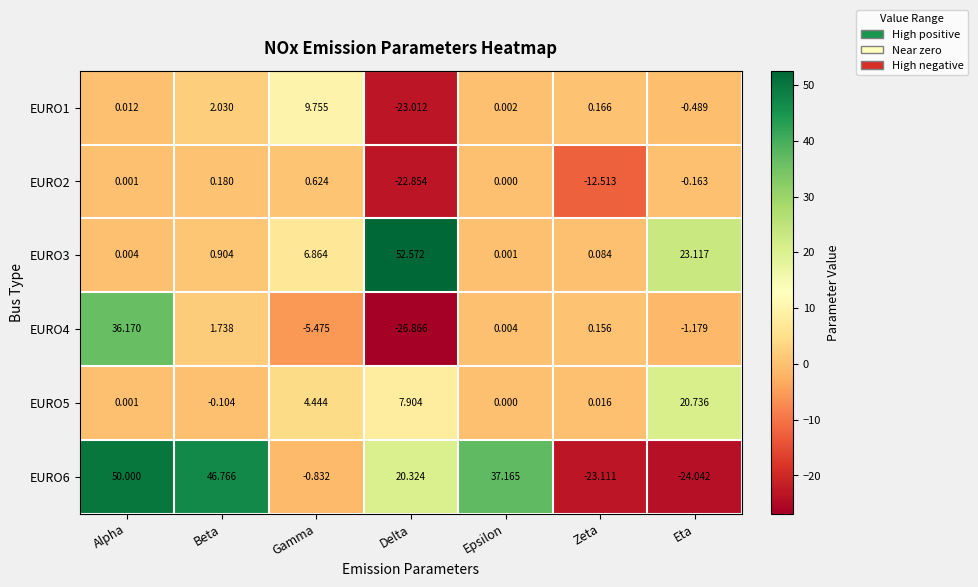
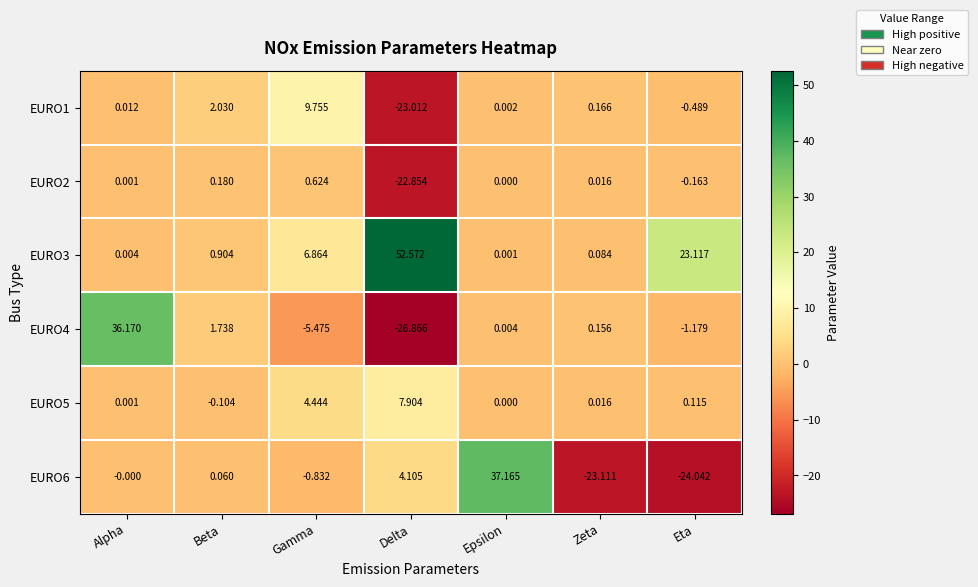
  {
    "EURO1": {
      "Alpha": 0.012,
      "Beta": 2.030,
      "Gamma": 9.755,
      "Delta": -23.012,
      "Epsilon": 0.002,
      "Zeta": 0.166,
      "Eta": -0.489
    },
    "EURO2": {
      "Alpha": 0.001,
      "Beta": 0.180,
      "Gamma": 0.624,
      "Delta": -22.854,
      "Epsilon": 0.000,
-     "Zeta": -12.513,
+     "Zeta": 0.016,
      "Eta": -0.163
    },
    "EURO3": {
      "Alpha": 0.004,
      "Beta": 0.904,
      "Gamma": 6.864,
      "Delta": 52.572,
      "Epsilon": 0.001,
      "Zeta": 0.084,
      "Eta": 23.117
    },
    "EURO4": {
      "Alpha": 36.170,
      "Beta": 1.738,
      "Gamma": -5.475,
      "Delta": -26.866,
      "Epsilon": 0.004,
      "Zeta": 0.156,
      "Eta": -1.179
    },
    "EURO5": {
      "Alpha": 0.001,
      "Beta": -0.104,
      "Gamma": 4.444,
      "Delta": 7.904,
      "Epsilon": 0.000,
      "Zeta": 0.016,
-     "Eta": 20.736
+     "Eta": 0.115
    },
    "EURO6": {
-     "Alpha": 50.000,
-     "Beta": 46.766,
+     "Alpha": -0.000,
+     "Beta": 0.060,
      "Gamma": -0.832,
-     "Delta": 20.324,
+     "Delta": 4.105,
      "Epsilon": 37.165,
      "Zeta": -23.111,
      "Eta": -24.042
    }
  }
